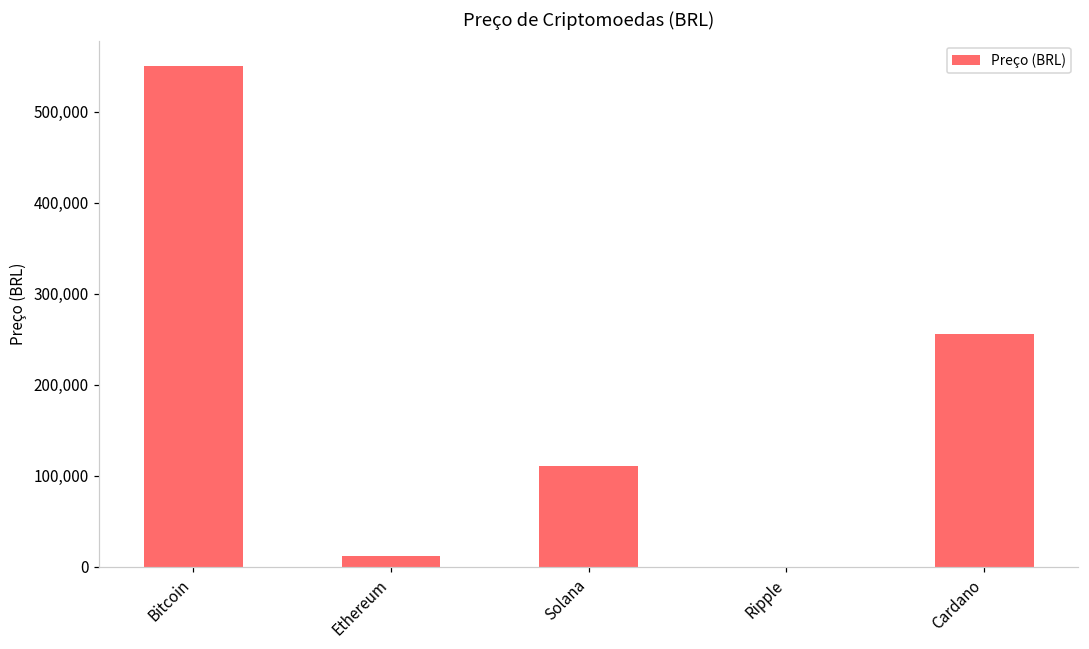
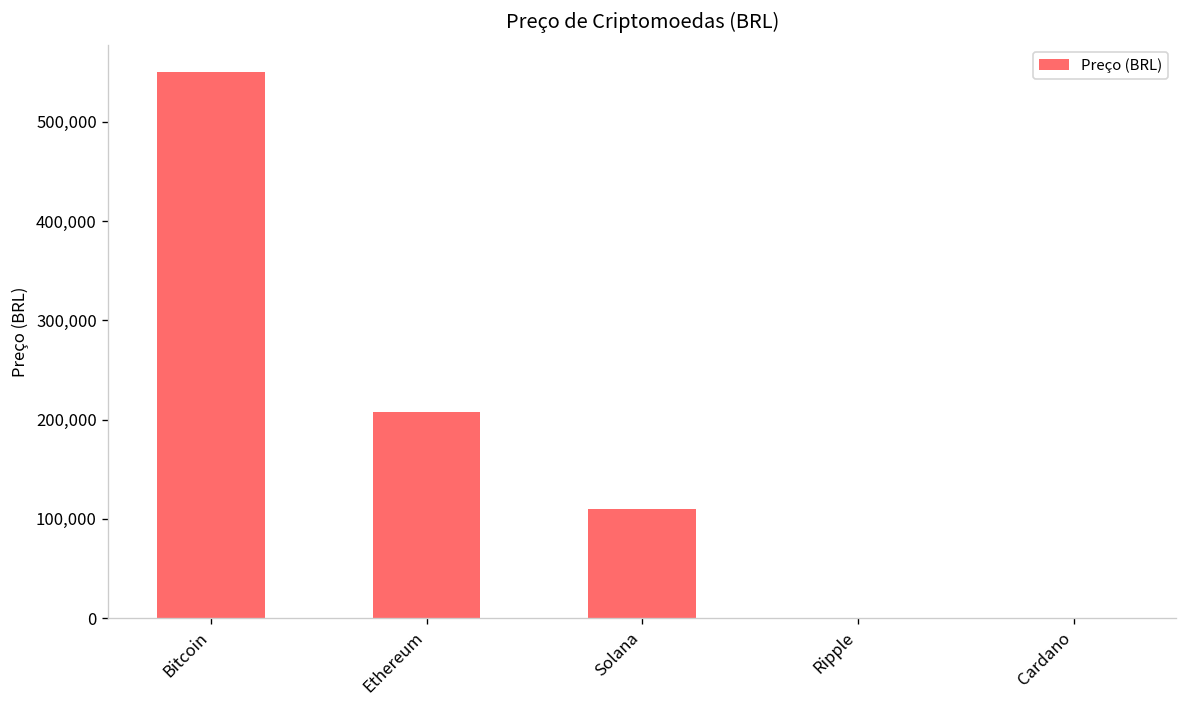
  {
    "Bitcoin": "550,000",
-   "Ethereum": "10,000",
+   "Ethereum": "210,000",
    "Solana": "110,000",
-   "Cardano": "260,000"
+   "Cardano": "0"
  }
